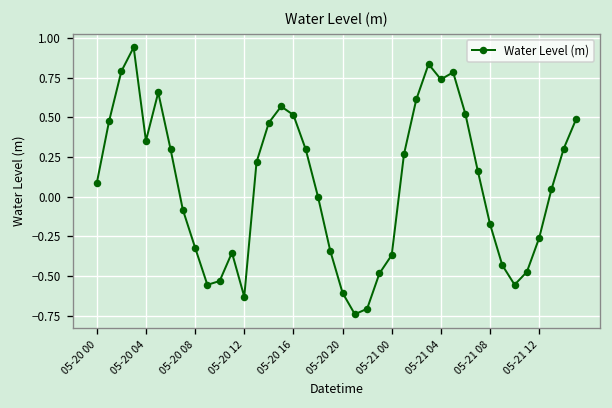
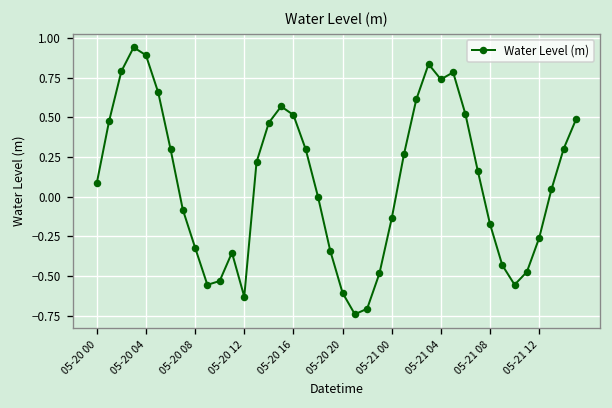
  {
    "05-20 00": 0.09,
-   "05-20 04": 0.35,
+   "05-20 04": 0.89,
    "05-20 08": -0.32,
    "05-20 12": -0.63,
    "05-20 16": 0.52,
    "05-20 20": -0.61,
-   "05-21 00": -0.37,
+   "05-21 00": -0.14,
    "05-21 04": 0.74,
    "05-21 08": -0.17,
    "05-21 12": -0.26
  }
